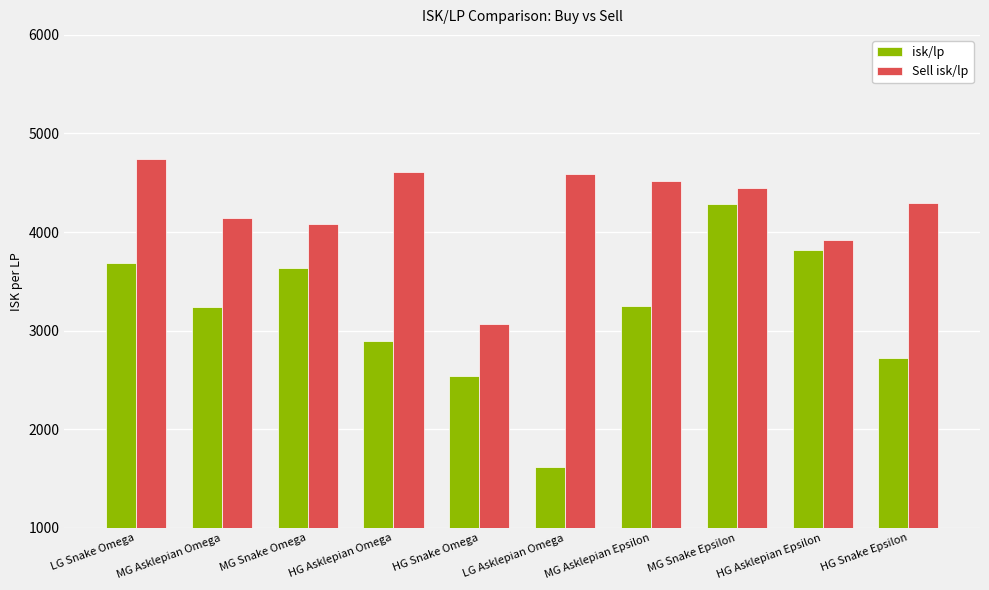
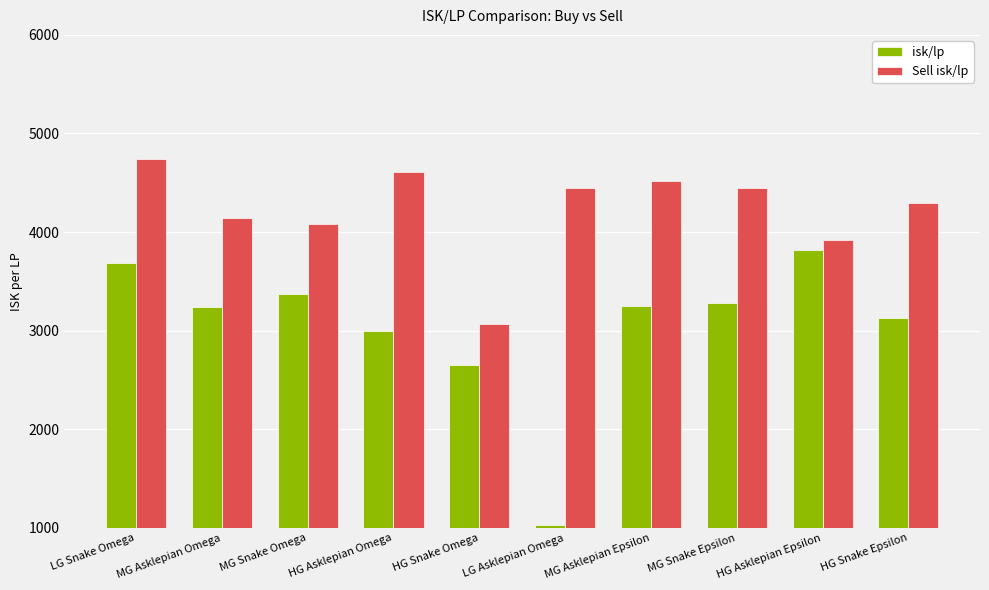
  {
    "isk/lp": {
      "LG Snake Omega": 3700,
      "MG Asklepian Omega": 3200,
-     "MG Snake Omega": 3600,
-     "HG Asklepian Omega": 2900,
-     "HG Snake Omega": 2500,
-     "LG Asklepian Omega": 1600,
+     "MG Snake Omega": 3400,
+     "HG Asklepian Omega": 3000,
+     "HG Snake Omega": 2700,
+     "LG Asklepian Omega": 1000,
      "MG Asklepian Epsilon": 3200,
-     "MG Snake Epsilon": 4300,
+     "MG Snake Epsilon": 3300,
      "HG Asklepian Epsilon": 3800,
-     "HG Snake Epsilon": 2700
+     "HG Snake Epsilon": 3100
    },
    "Sell isk/lp": {
      "LG Snake Omega": 4700,
      "MG Asklepian Omega": 4100,
      "MG Snake Omega": 4100,
      "HG Asklepian Omega": 4600,
      "HG Snake Omega": 3100,
-     "LG Asklepian Omega": 4600,
+     "LG Asklepian Omega": 4400,
      "MG Asklepian Epsilon": 4500,
      "MG Snake Epsilon": 4400,
      "HG Asklepian Epsilon": 3900,
      "HG Snake Epsilon": 4300
    }
  }
